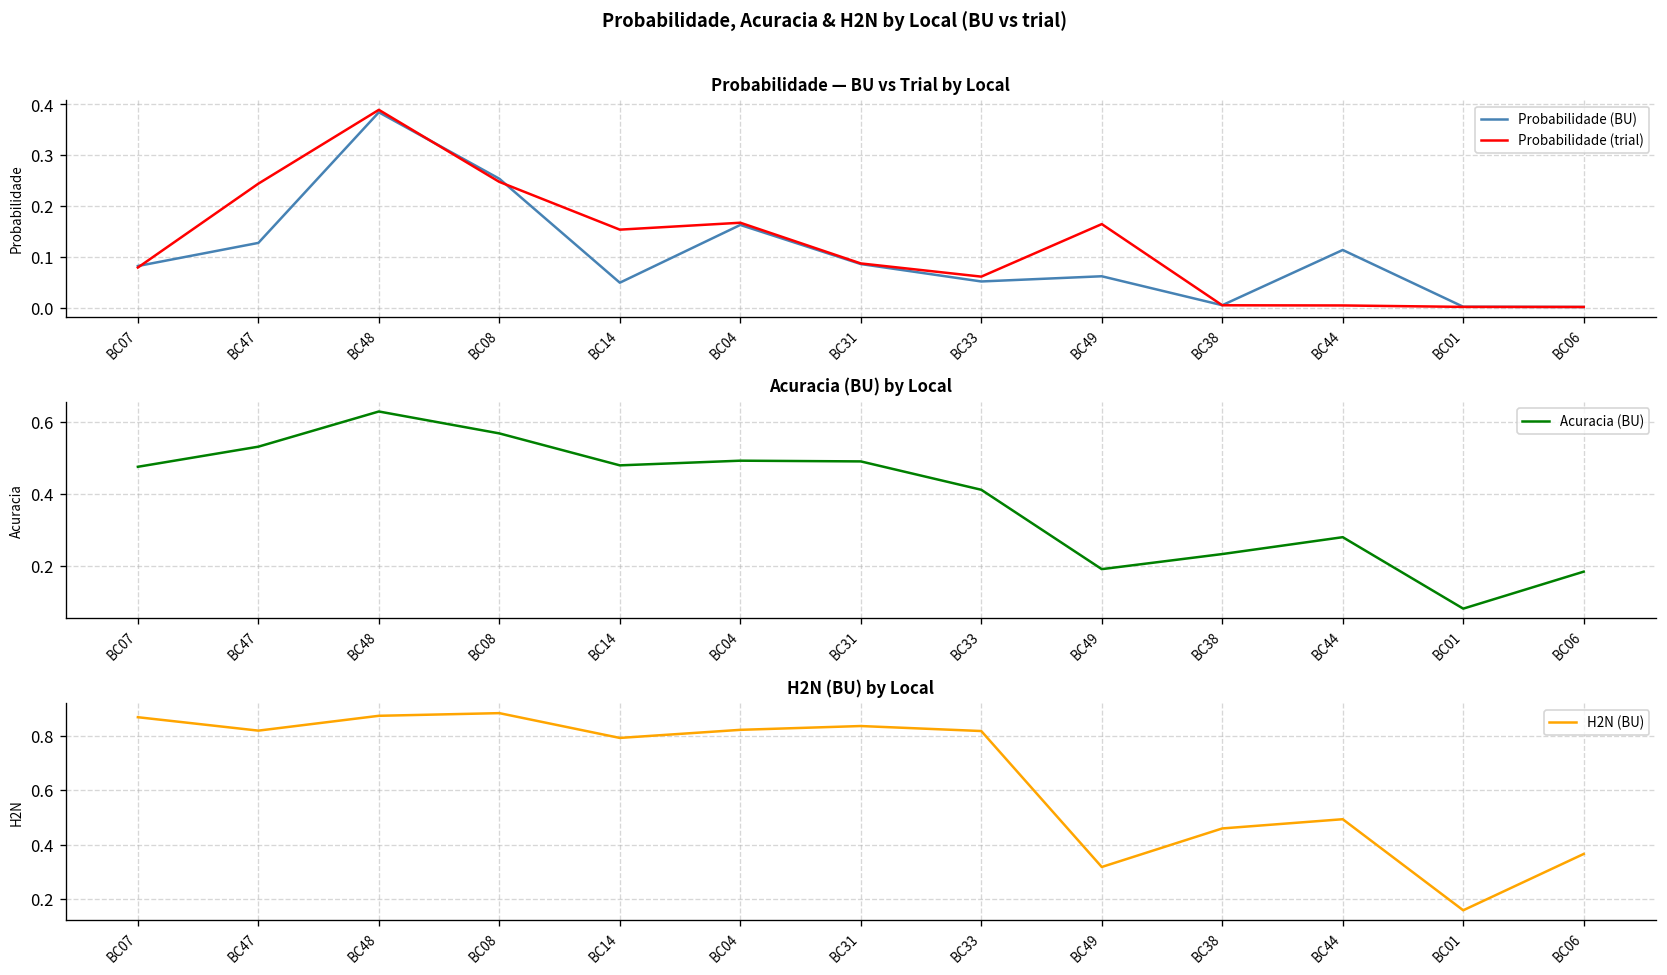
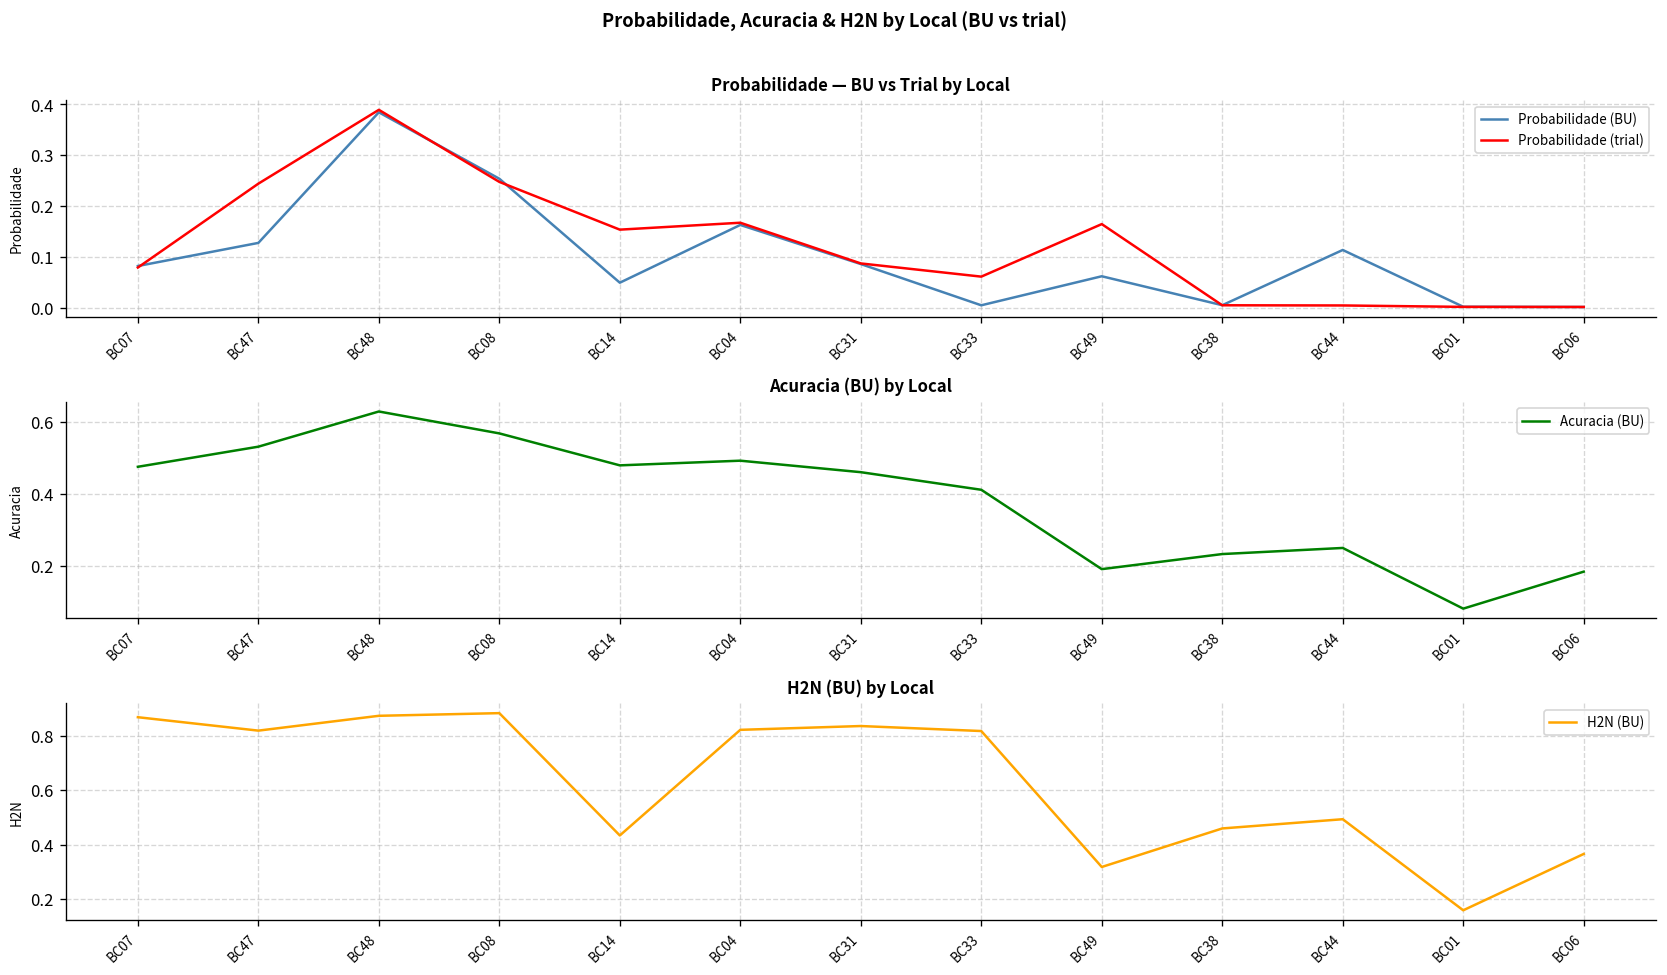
  {
    "Probabilidade — BU vs Trial by Local": {
      "Probabilidade (BU)": {
        "BC47": 0.13,
        "BC08": 0.25,
        "BC14": 0.05,
-       "BC33": 0.05,
+       "BC33": 0.00,
        "BC49": 0.06,
        "BC44": 0.11
      },
      "Probabilidade (trial)": {
        "BC47": 0.24,
        "BC08": 0.25,
        "BC14": 0.15,
        "BC33": 0.06,
        "BC49": 0.16,
        "BC44": 0.00
      }
    },
    "Acuracia (BU) by Local": {
      "BC07": 0.48,
      "BC47": 0.53,
      "BC48": 0.63,
      "BC08": 0.57,
      "BC14": 0.48,
      "BC04": 0.49,
-     "BC31": 0.49,
+     "BC31": 0.46,
      "BC33": 0.41,
      "BC49": 0.19,
      "BC38": 0.23,
-     "BC44": 0.28,
+     "BC44": 0.25,
      "BC01": 0.08,
      "BC06": 0.18
    },
    "H2N (BU) by Local": {
      "BC07": 0.87,
      "BC47": 0.82,
      "BC48": 0.87,
      "BC08": 0.88,
-     "BC14": 0.79,
+     "BC14": 0.43,
      "BC04": 0.82,
      "BC31": 0.84,
      "BC33": 0.82,
      "BC49": 0.32,
      "BC38": 0.46,
      "BC44": 0.49,
      "BC01": 0.16,
      "BC06": 0.37
    }
  }
